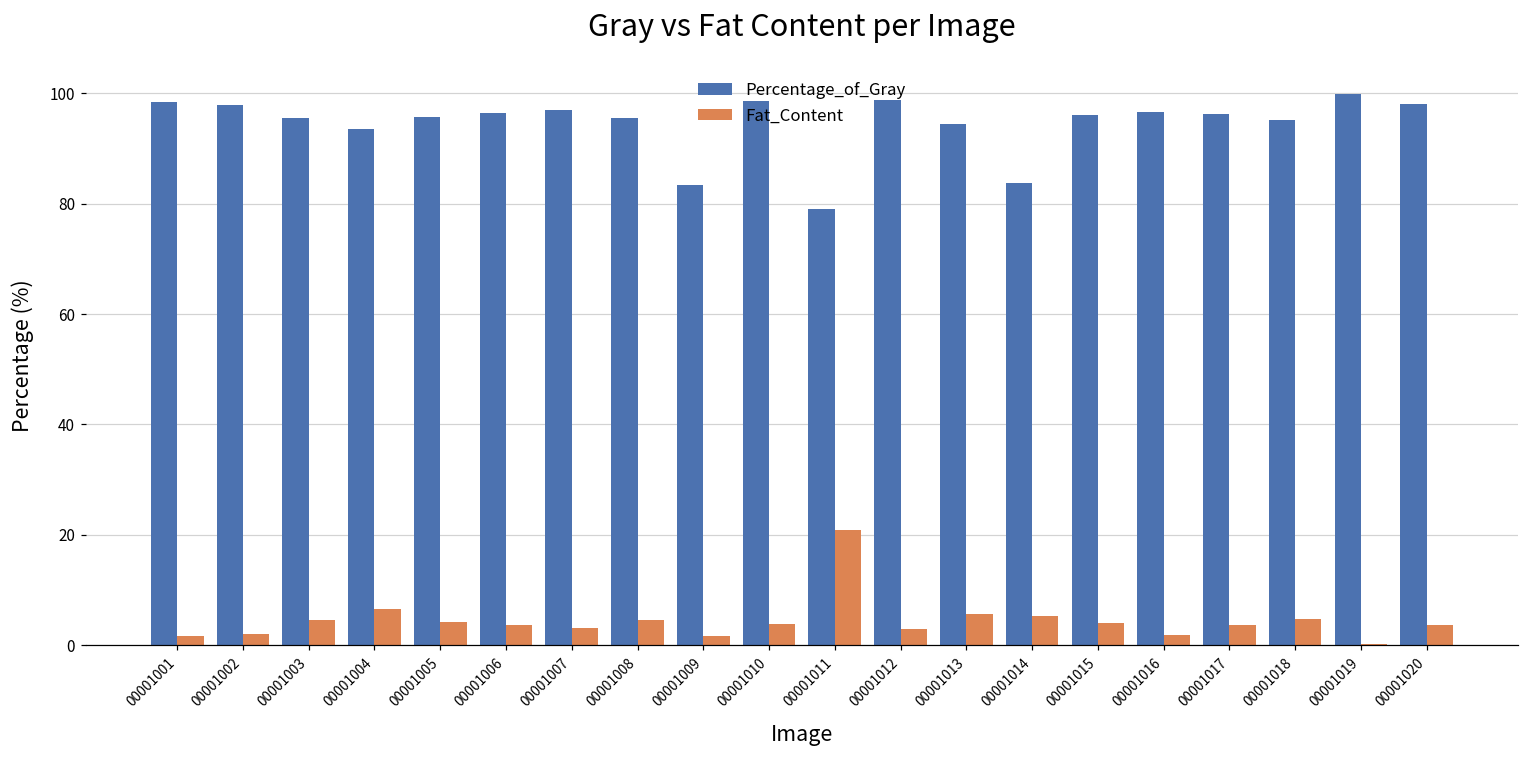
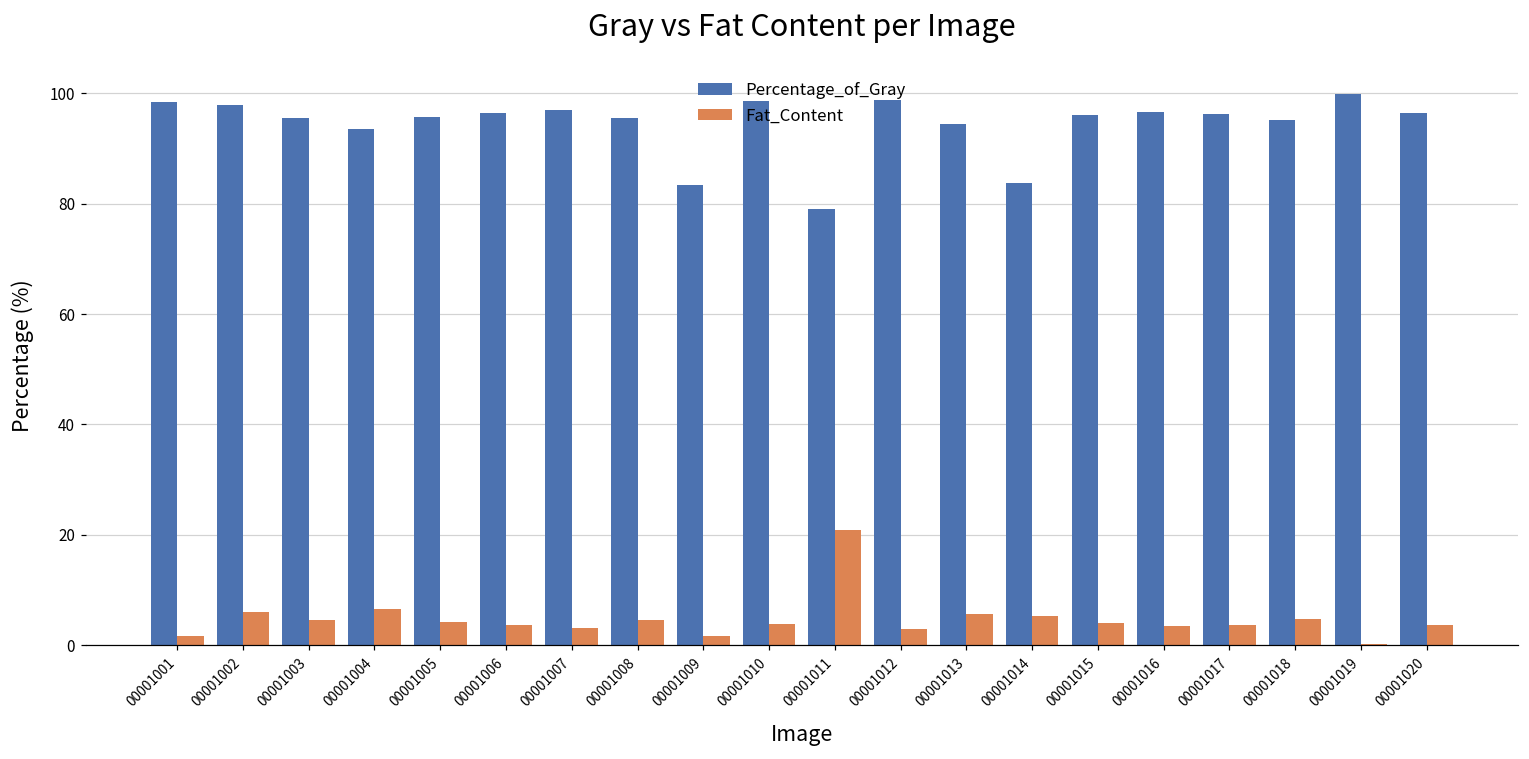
  {
    "Percentage_of_Gray": {
      "00001001": 98,
      "00001002": 98,
      "00001003": 95,
      "00001004": 93,
      "00001005": 96,
      "00001006": 96,
      "00001007": 97,
      "00001008": 95,
      "00001009": 83,
      "00001010": 99,
      "00001011": 79,
      "00001012": 99,
      "00001013": 94,
      "00001014": 84,
      "00001015": 96,
      "00001016": 97,
      "00001017": 96,
      "00001018": 95,
      "00001019": 100,
-     "00001020": 98
+     "00001020": 96
    },
    "Fat_Content": {
      "00001001": 2,
-     "00001002": 2,
+     "00001002": 6,
      "00001003": 5,
      "00001004": 7,
      "00001005": 4,
      "00001006": 4,
      "00001007": 3,
      "00001008": 5,
      "00001009": 2,
      "00001010": 4,
      "00001011": 21,
      "00001012": 3,
      "00001013": 6,
      "00001014": 5,
      "00001015": 4,
-     "00001016": 2,
+     "00001016": 3,
      "00001017": 4,
      "00001018": 5,
      "00001020": 4
    }
  }
